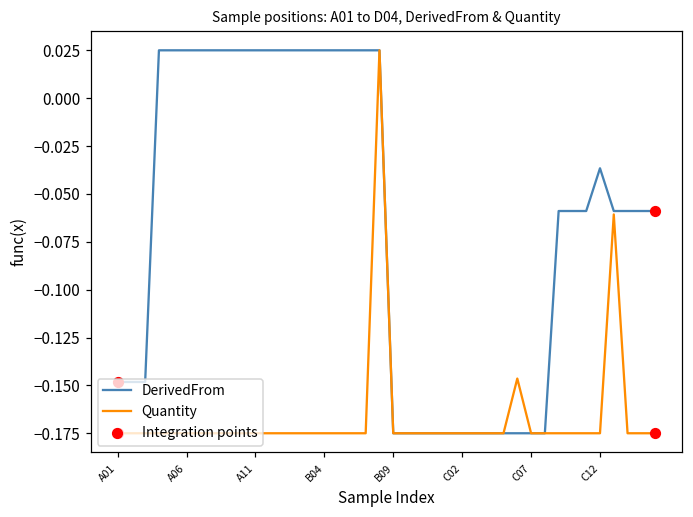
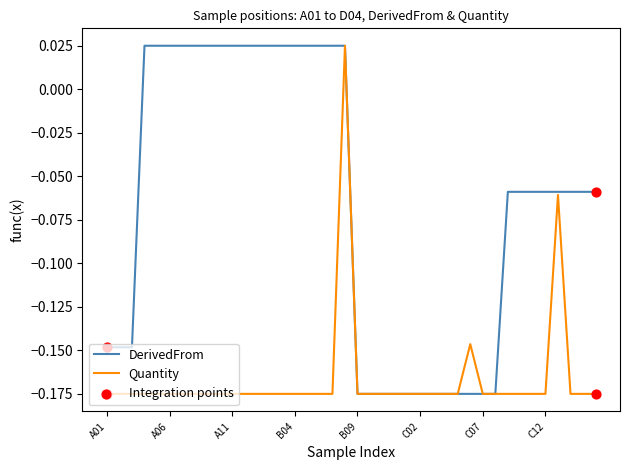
  {
    "DerivedFrom": {
      "A06": 0.025,
      "A11": 0.025,
      "B04": 0.025,
-     "C12": -0.037
+     "C12": -0.059
    },
    "Quantity": {
      "B04": -0.175,
      "C12": -0.175
    }
  }
